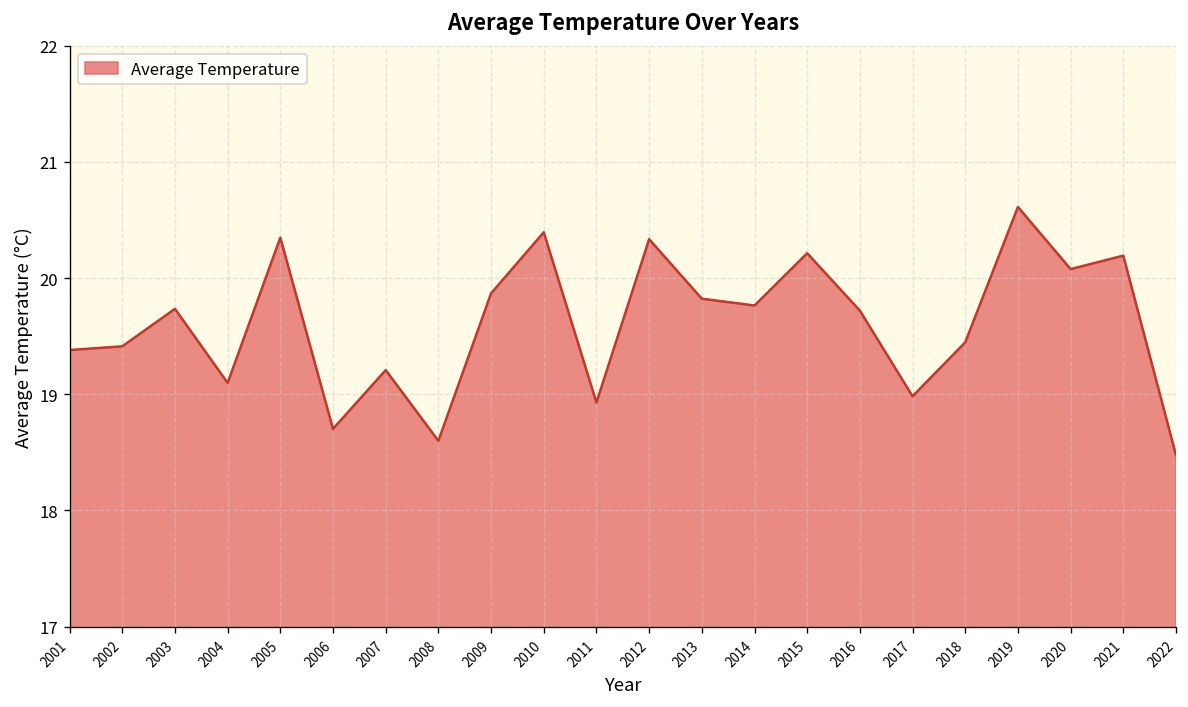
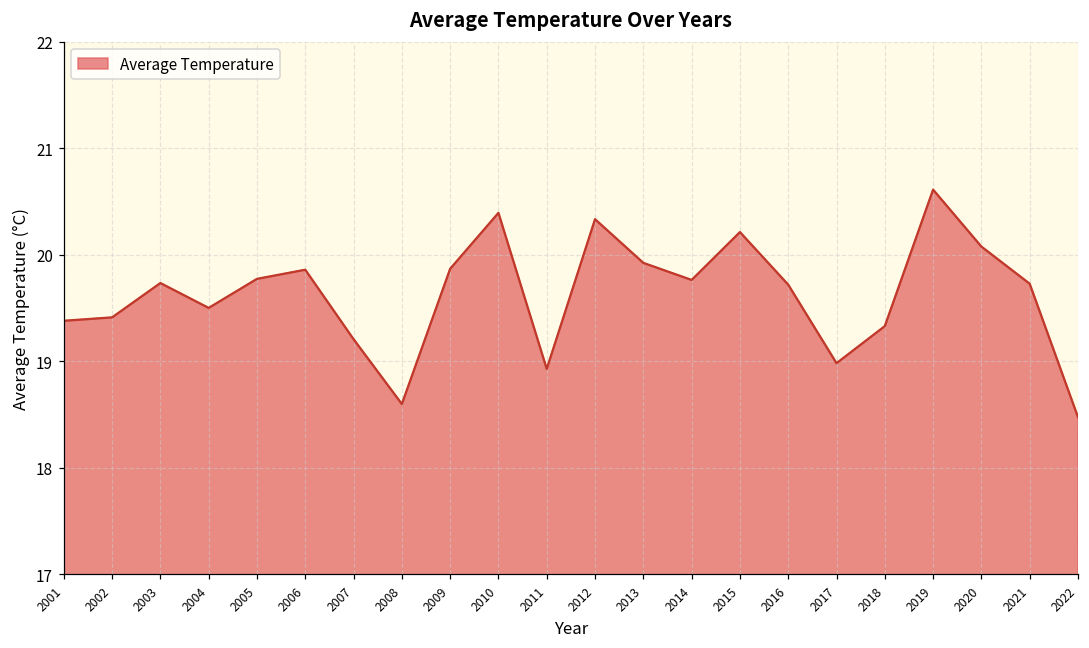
  {
    "2001": 19.4,
    "2002": 19.4,
    "2003": 19.7,
-   "2004": 19.1,
-   "2005": 20.3,
-   "2006": 18.7,
+   "2004": 19.5,
+   "2005": 19.8,
+   "2006": 19.9,
    "2007": 19.2,
    "2008": 18.6,
    "2009": 19.9,
    "2010": 20.4,
    "2011": 18.9,
    "2012": 20.3,
-   "2013": 19.8,
+   "2013": 19.9,
    "2014": 19.8,
    "2015": 20.2,
    "2016": 19.7,
    "2017": 19.0,
-   "2018": 19.4,
+   "2018": 19.3,
    "2019": 20.6,
    "2020": 20.1,
-   "2021": 20.2,
+   "2021": 19.7,
    "2022": 18.5
  }
